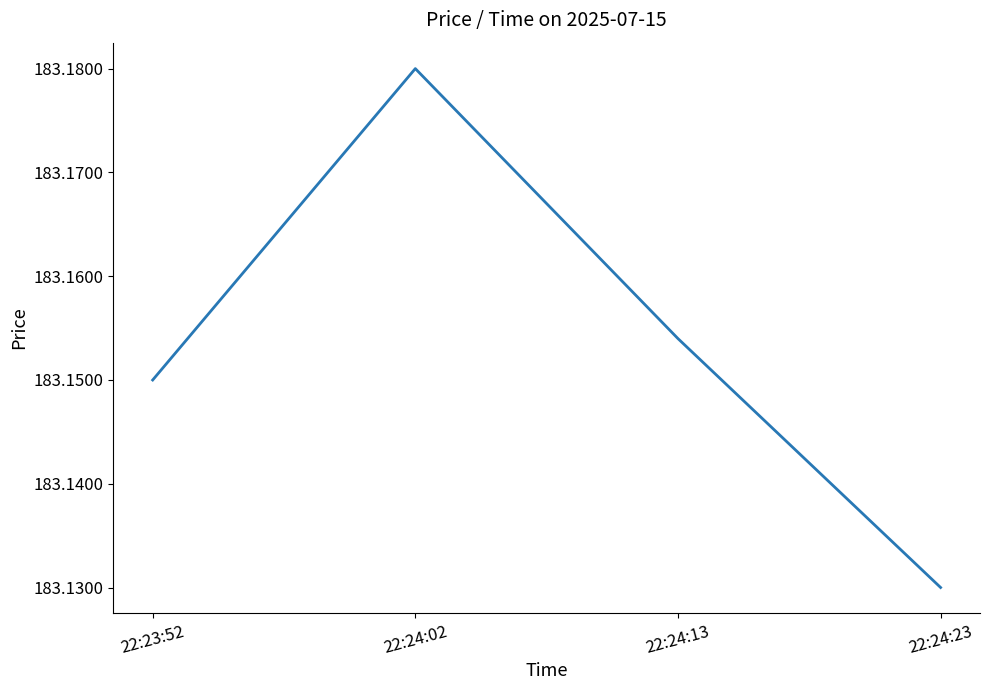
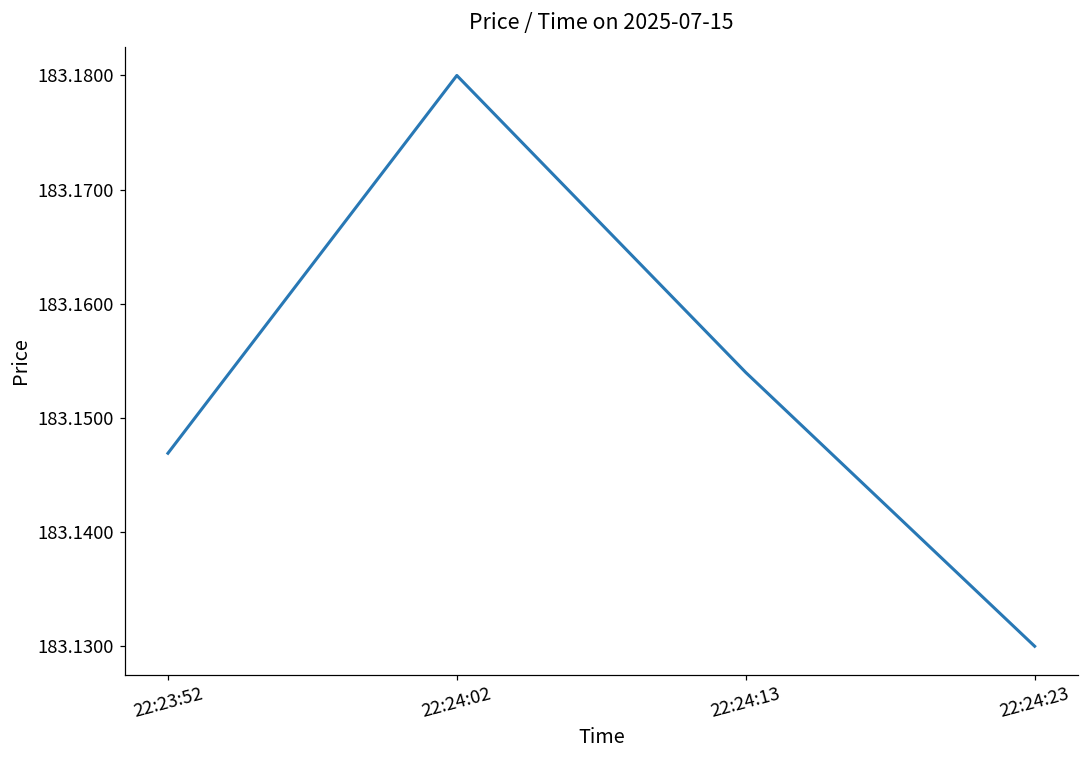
  {
-   "22:23:52": 183.1500,
+   "22:23:52": 183.1469,
    "22:24:02": 183.1800,
    "22:24:13": 183.1540,
    "22:24:23": 183.1300
  }
